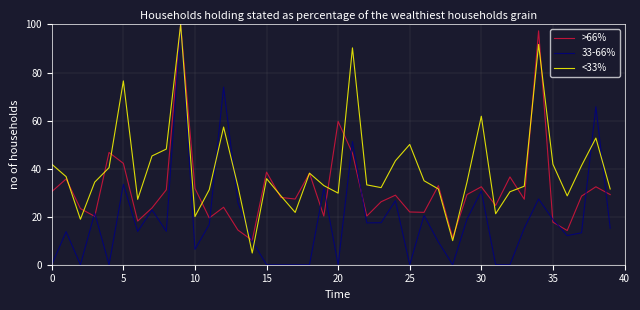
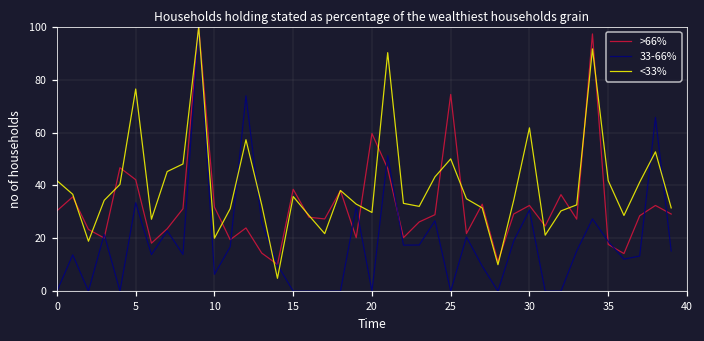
  {
    ">66%": {
      "0": 30,
      "5": 42,
      "10": 32,
      "15": 39,
      "20": 60,
-     "25": 22,
+     "25": 74,
      "30": 32,
      "35": 18
    },
    "33-66%": {
      "0": 0,
      "5": 33,
      "10": 6,
      "15": 0,
      "20": 0,
      "25": 0,
      "30": 31,
      "35": 19
    },
    "<33%": {
      "0": 42,
      "5": 77,
      "10": 20,
      "15": 36,
      "20": 30,
      "25": 50,
      "30": 62,
      "35": 42
    }
  }
